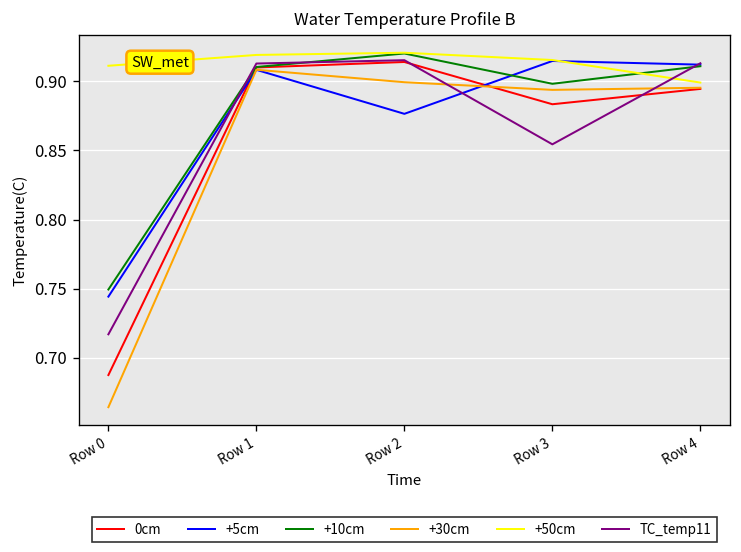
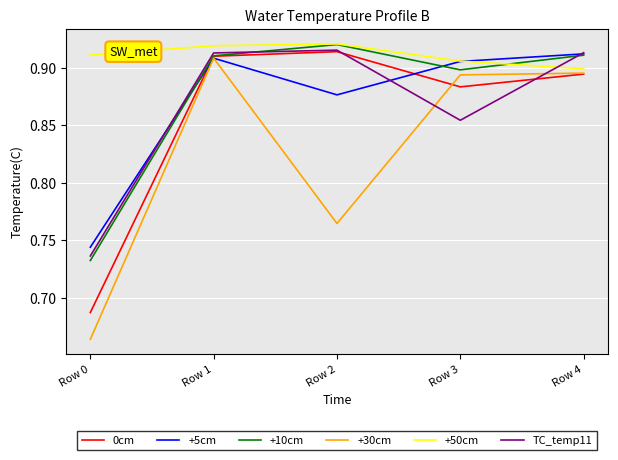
  {
    "0cm": {
      "Row 0": 0.687,
      "Row 3": 0.883
    },
    "+5cm": {
      "Row 0": 0.744,
      "Row 2": 0.877,
-     "Row 3": 0.915
+     "Row 3": 0.906
    },
    "+10cm": {
-     "Row 0": 0.749,
+     "Row 0": 0.733,
      "Row 3": 0.898
    },
    "+30cm": {
      "Row 0": 0.664,
-     "Row 2": 0.899,
+     "Row 2": 0.765,
      "Row 3": 0.894
    },
    "+50cm": {
      "Row 0": 0.911,
      "Row 1": 0.919,
-     "Row 3": 0.916,
+     "Row 3": 0.906,
      "Row 4": 0.899
    },
    "TC_temp11": {
-     "Row 0": 0.717,
+     "Row 0": 0.737,
      "Row 1": 0.913,
      "Row 3": 0.854
    }
  }
